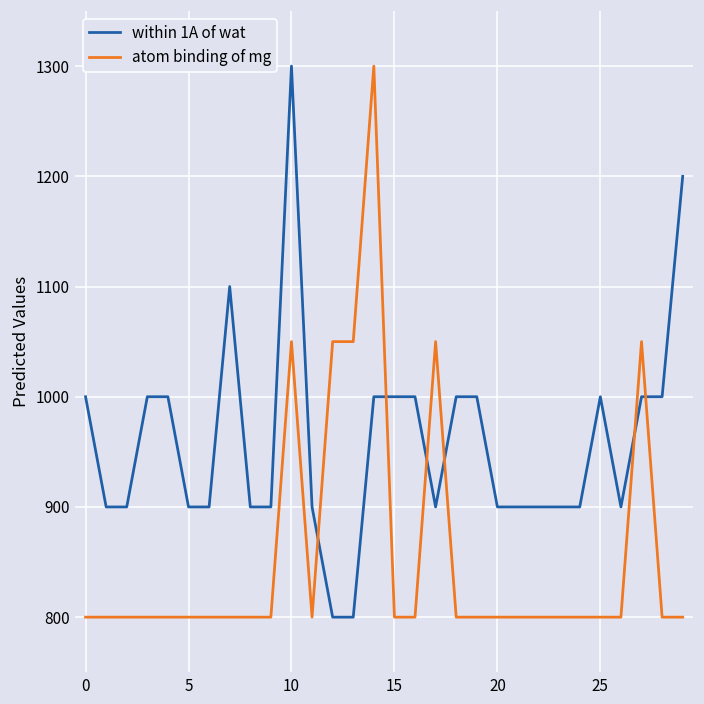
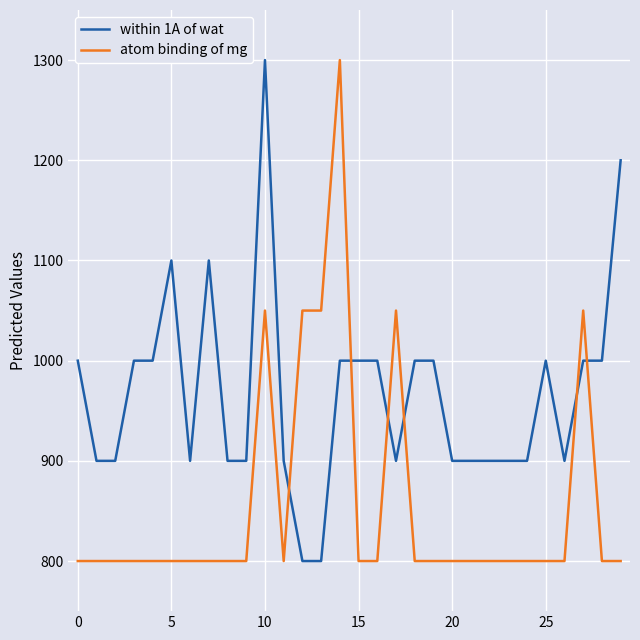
  {
    "within 1A of wat": {
      "0": 1000,
-     "5": 900,
+     "5": 1100,
      "10": 1300,
      "15": 1000,
      "20": 900,
      "25": 1000
    },
    "atom binding of mg": {
      "0": 800,
      "5": 800,
      "10": 1050,
      "15": 800,
      "20": 800,
      "25": 800
    }
  }
